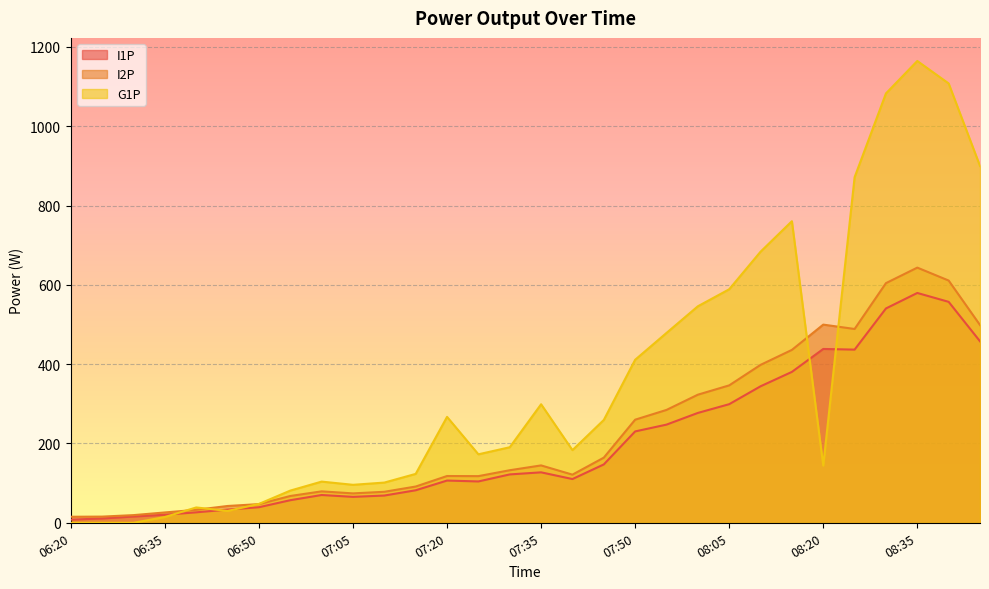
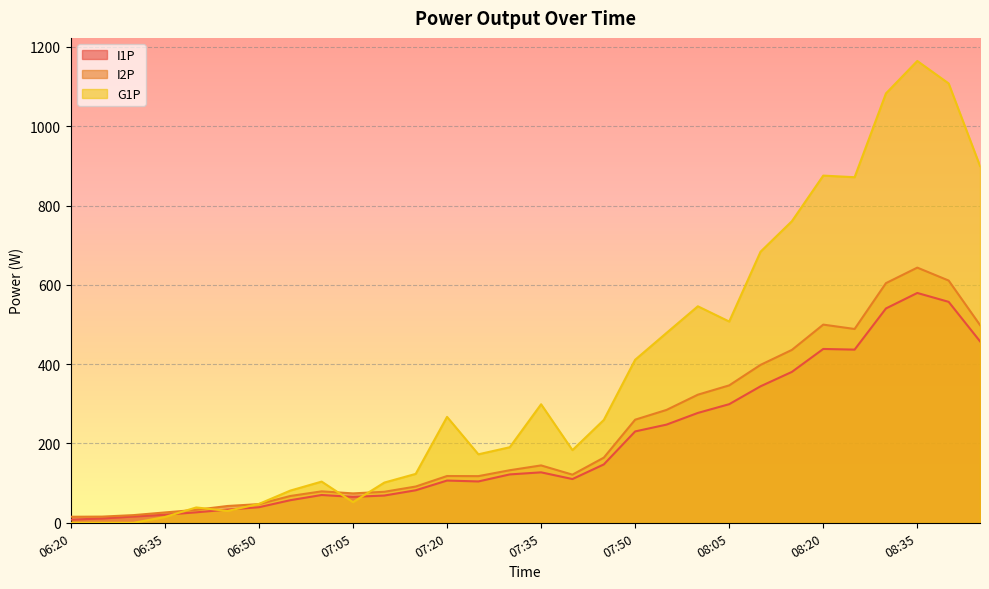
  {
    "G1P": {
      "06:20": 0,
-     "07:05": 100,
+     "07:05": 50,
      "07:20": 270,
      "07:35": 300,
      "07:50": 410,
-     "08:05": 590,
-     "08:20": 140,
+     "08:05": 510,
+     "08:20": 880,
      "08:35": 1160
    }
  }
